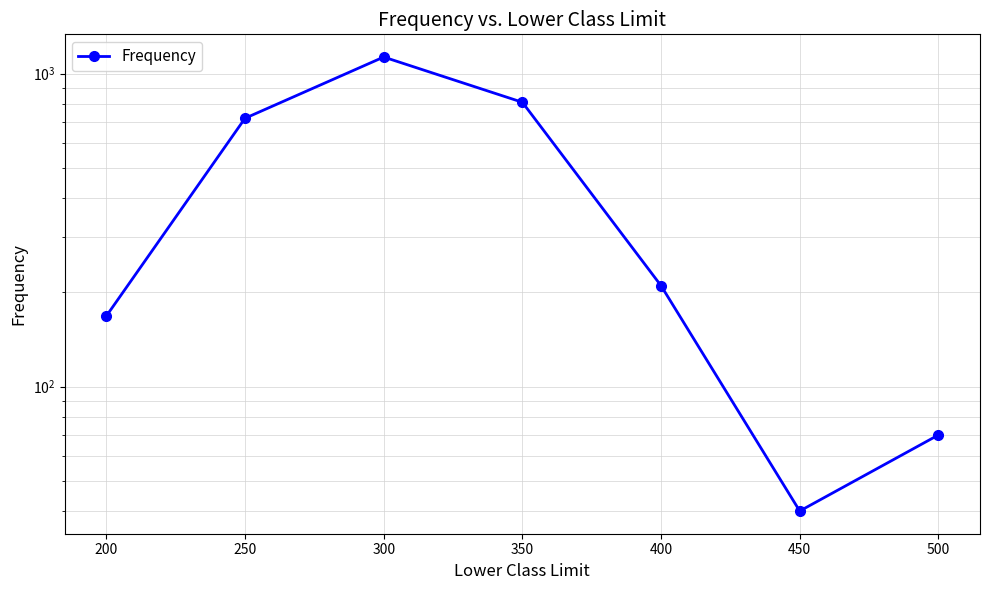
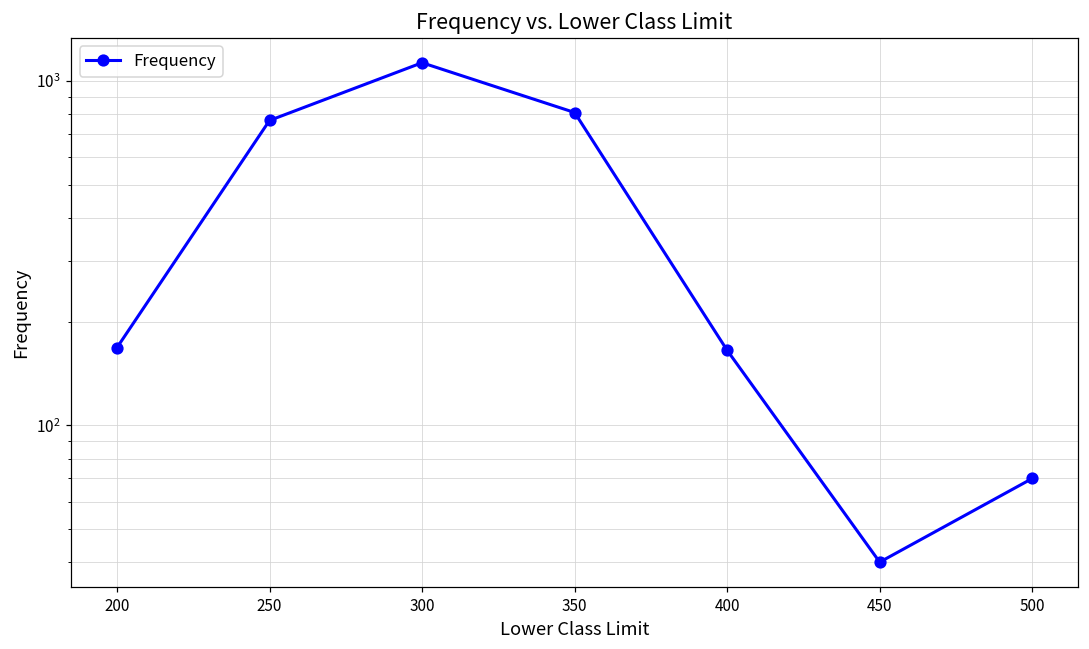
  {
    "200": 170,
-   "250": 720,
+   "250": 770,
    "300": 1130,
    "350": 810,
-   "400": 210,
+   "400": 170,
    "450": 40,
    "500": 70
  }
